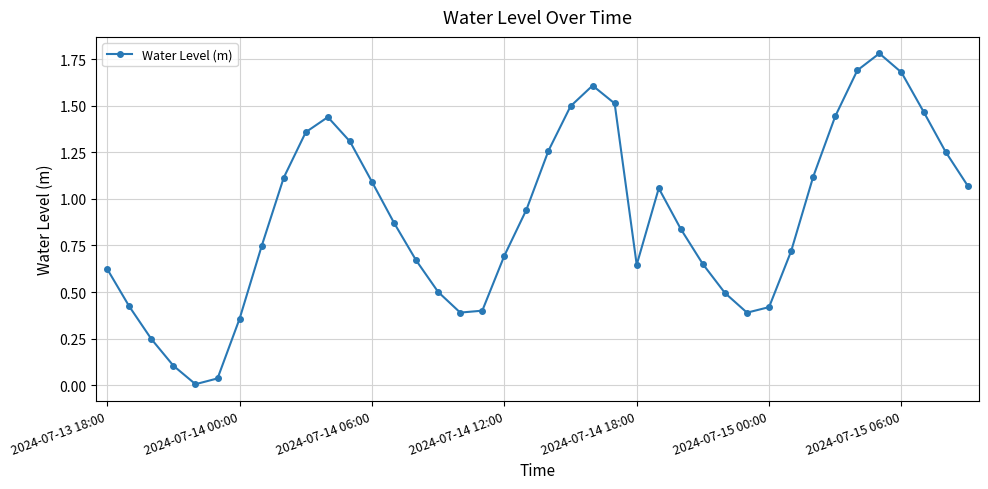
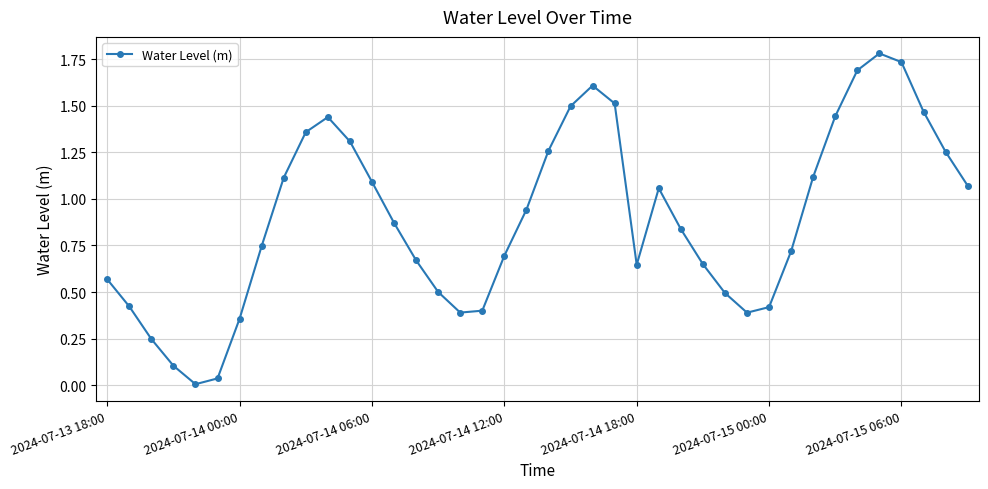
  {
-   "2024-07-13 18:00": 0.62,
+   "2024-07-13 18:00": 0.57,
    "2024-07-14 00:00": 0.36,
    "2024-07-14 06:00": 1.09,
    "2024-07-14 12:00": 0.70,
    "2024-07-14 18:00": 0.65,
    "2024-07-15 00:00": 0.42,
-   "2024-07-15 06:00": 1.68
+   "2024-07-15 06:00": 1.73
  }
